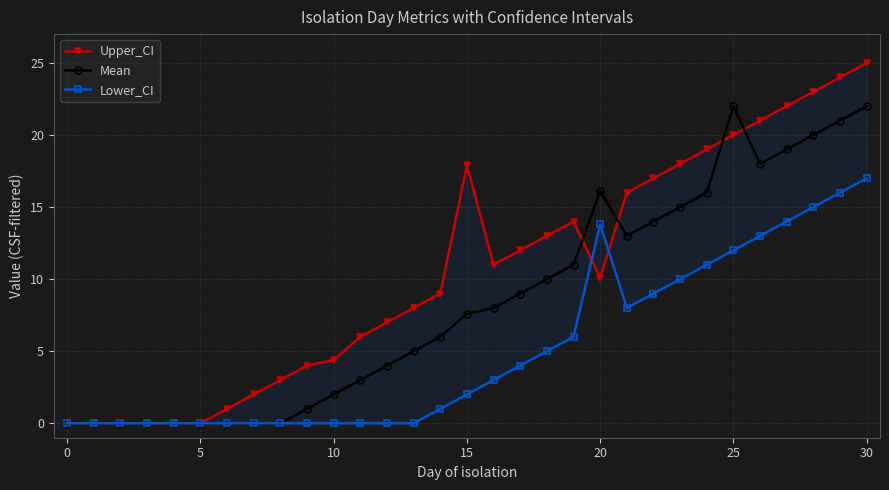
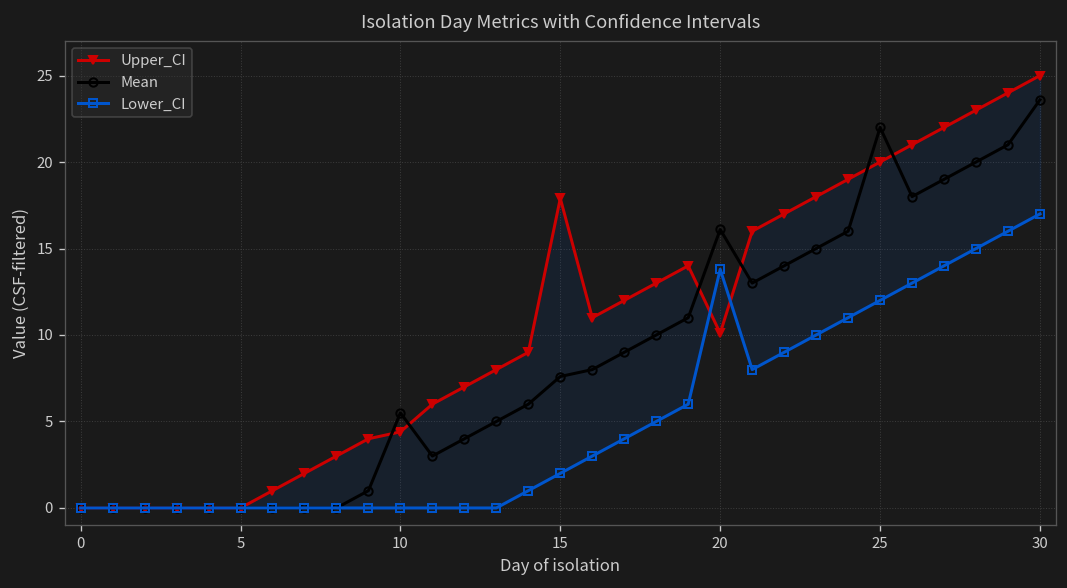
  {
    "Upper_CI": {
      "20": 10.1
    },
    "Mean": {
-     "10": 2.0,
+     "10": 5.5,
      "15": 7.6,
      "20": 16.1,
      "25": 22.0,
-     "30": 22.0
+     "30": 23.6
    }
  }
